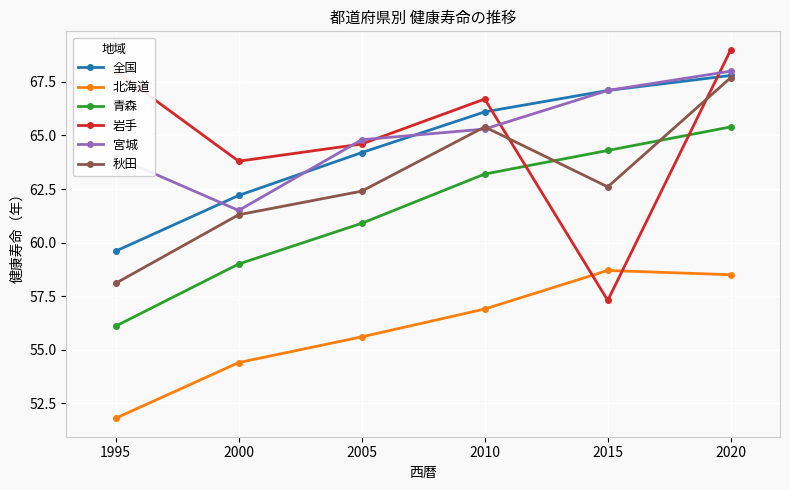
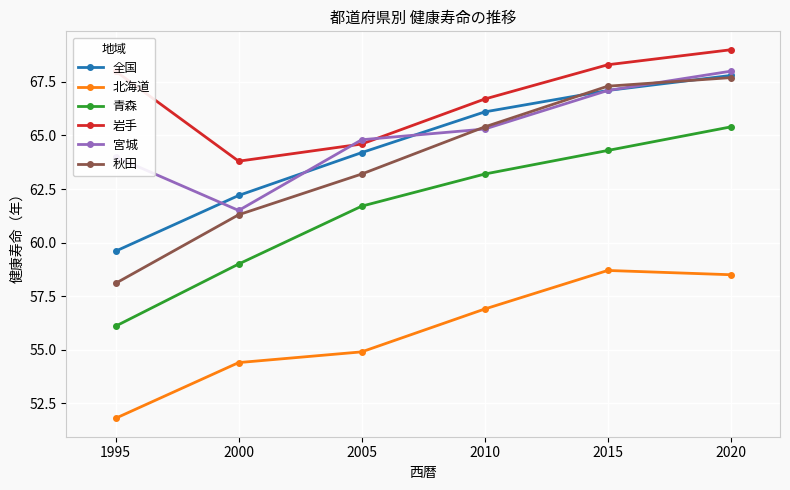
  {
    "全国": {
      "1995": 59.6,
      "2000": 62.2,
      "2005": 64.2,
      "2010": 66.1
    },
    "北海道": {
      "1995": 51.8,
      "2000": 54.4,
-     "2005": 55.6,
+     "2005": 54.9,
      "2010": 56.9,
      "2015": 58.7,
      "2020": 58.5
    },
    "青森": {
      "1995": 56.1,
      "2000": 59.0,
-     "2005": 60.9,
+     "2005": 61.7,
      "2010": 63.2,
      "2015": 64.3,
      "2020": 65.4
    },
    "岩手": {
      "2000": 63.8,
      "2005": 64.6,
      "2010": 66.7,
-     "2015": 57.3,
+     "2015": 68.3,
      "2020": 69.0
    },
    "宮城": {
      "2000": 61.5,
      "2005": 64.8,
      "2020": 68.0
    },
    "秋田": {
      "1995": 58.1,
      "2000": 61.3,
-     "2005": 62.4,
-     "2015": 62.6
+     "2005": 63.2,
+     "2015": 67.3
    }
  }
